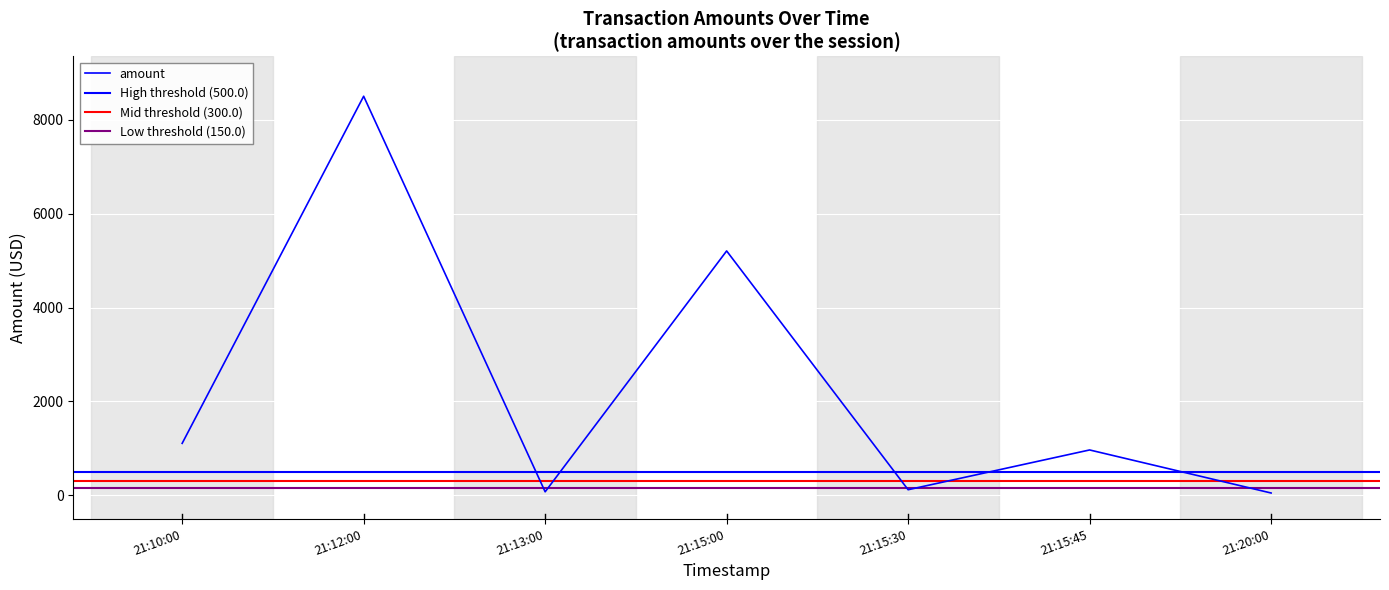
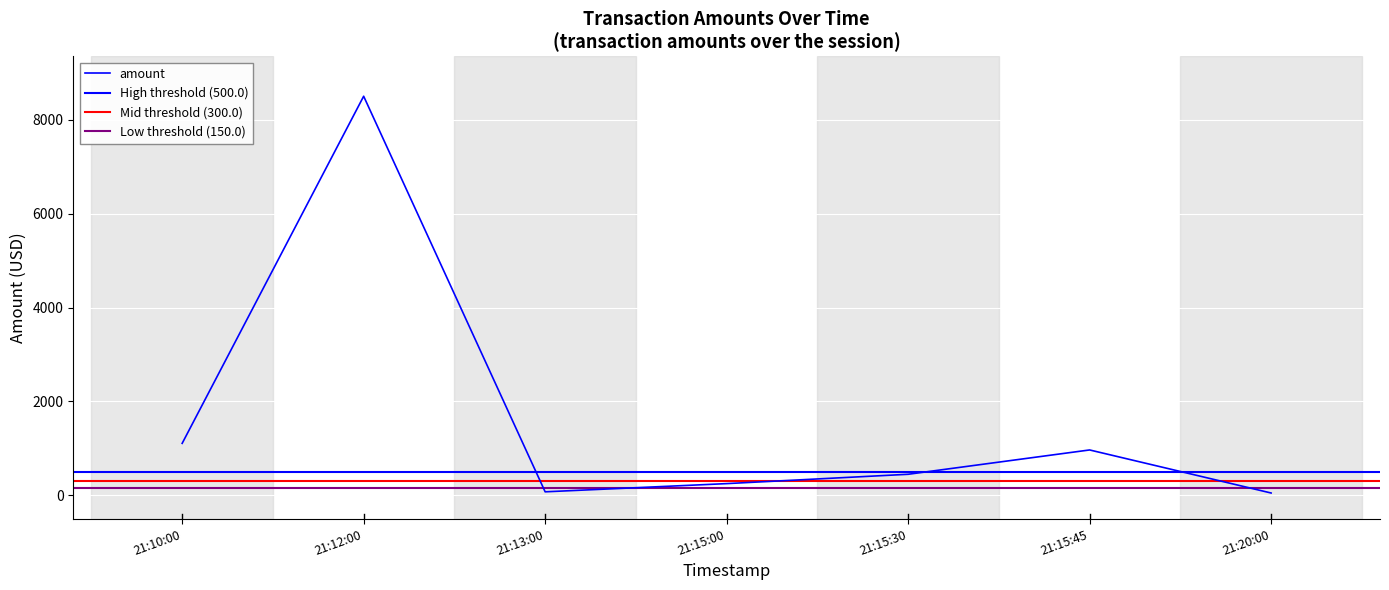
  {
    "21:10:00": 1100,
    "21:12:00": 8500,
    "21:13:00": 100,
-   "21:15:00": 5200,
-   "21:15:30": 100,
+   "21:15:00": 300,
+   "21:15:30": 400,
    "21:15:45": 1000,
    "21:20:00": 100
  }
